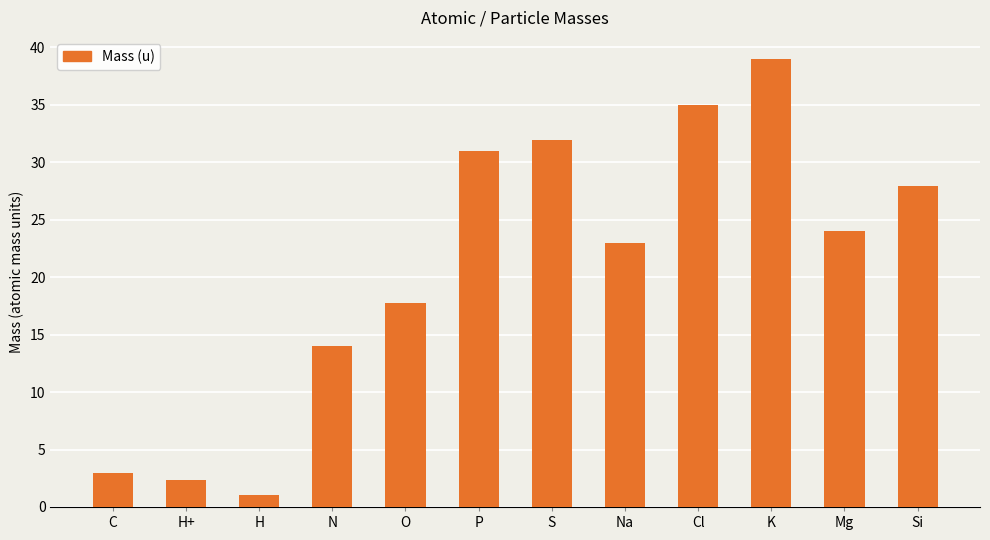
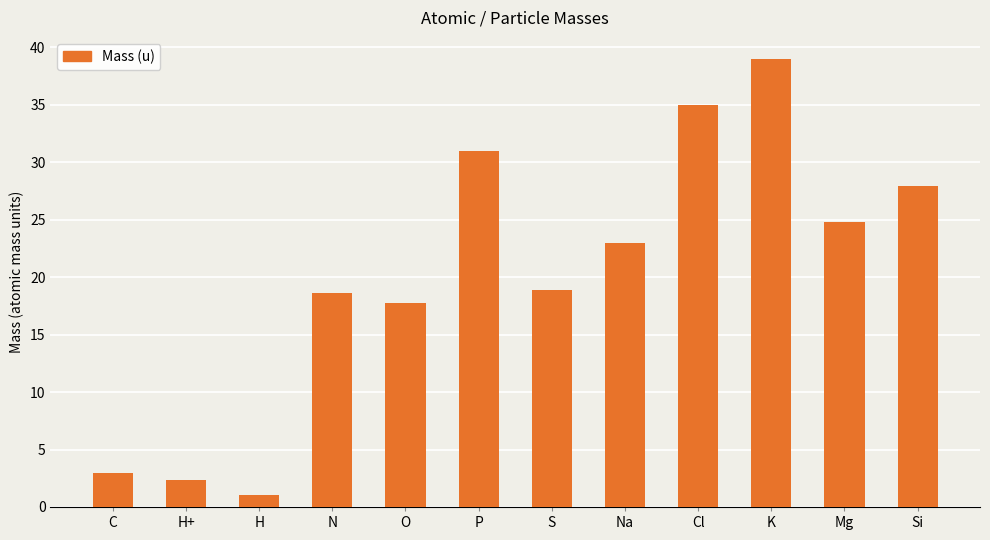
  {
    "C": 3.0,
    "H+": 2.3,
    "H": 1.0,
-   "N": 14.0,
+   "N": 18.7,
    "O": 17.8,
    "P": 31.0,
-   "S": 32.0,
+   "S": 18.9,
    "Na": 23.0,
    "Cl": 35.0,
    "K": 39.0,
-   "Mg": 24.0,
+   "Mg": 24.8,
    "Si": 28.0
  }
